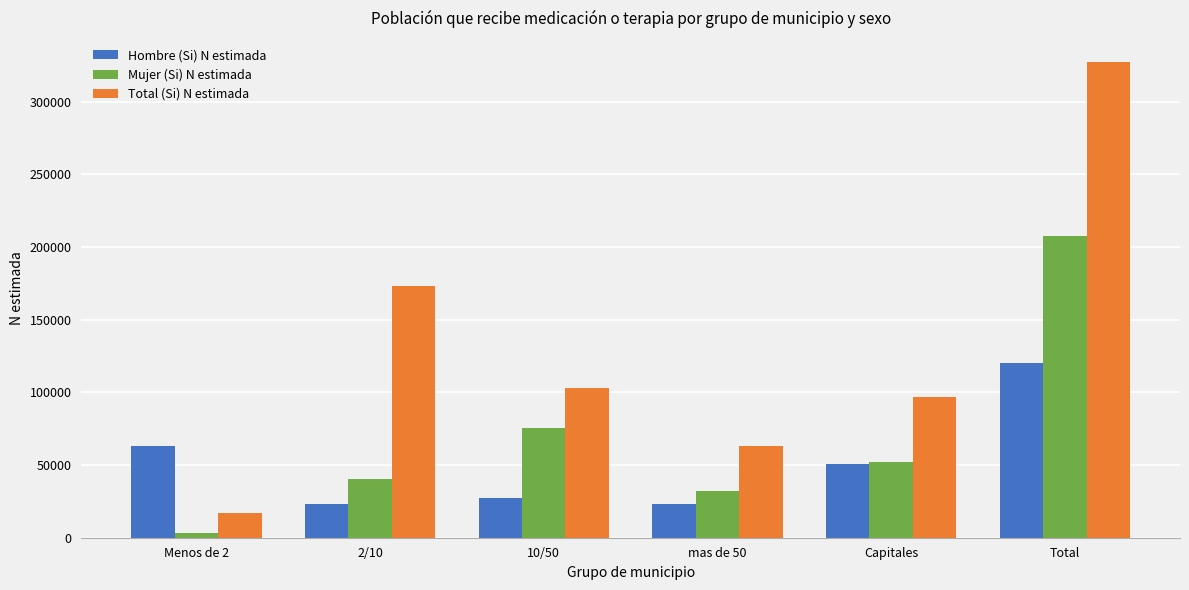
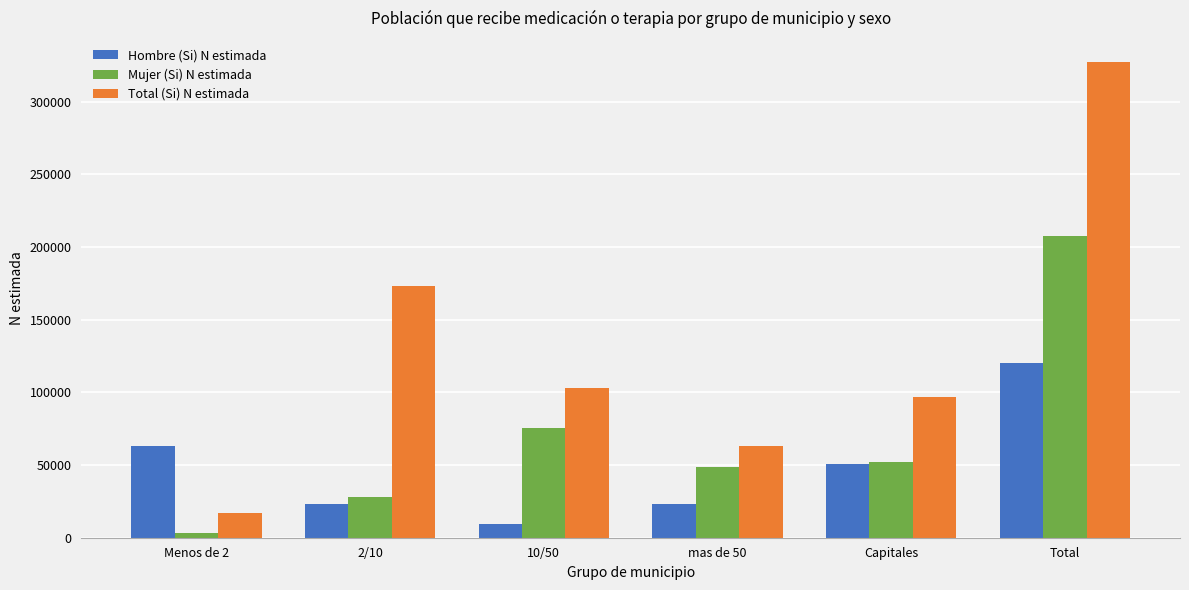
  {
    "Hombre (Si) N estimada": {
      "Menos de 2": 63000,
      "2/10": 23000,
-     "10/50": 27000,
+     "10/50": 9000,
      "mas de 50": 23000,
      "Capitales": 51000,
      "Total": 120000
    },
    "Mujer (Si) N estimada": {
      "Menos de 2": 4000,
-     "2/10": 40000,
+     "2/10": 28000,
      "10/50": 75000,
-     "mas de 50": 32000,
+     "mas de 50": 49000,
      "Capitales": 52000,
      "Total": 208000
    },
    "Total (Si) N estimada": {
      "Menos de 2": 17000,
      "2/10": 173000,
      "10/50": 103000,
      "mas de 50": 63000,
      "Capitales": 97000,
      "Total": 327000
    }
  }
